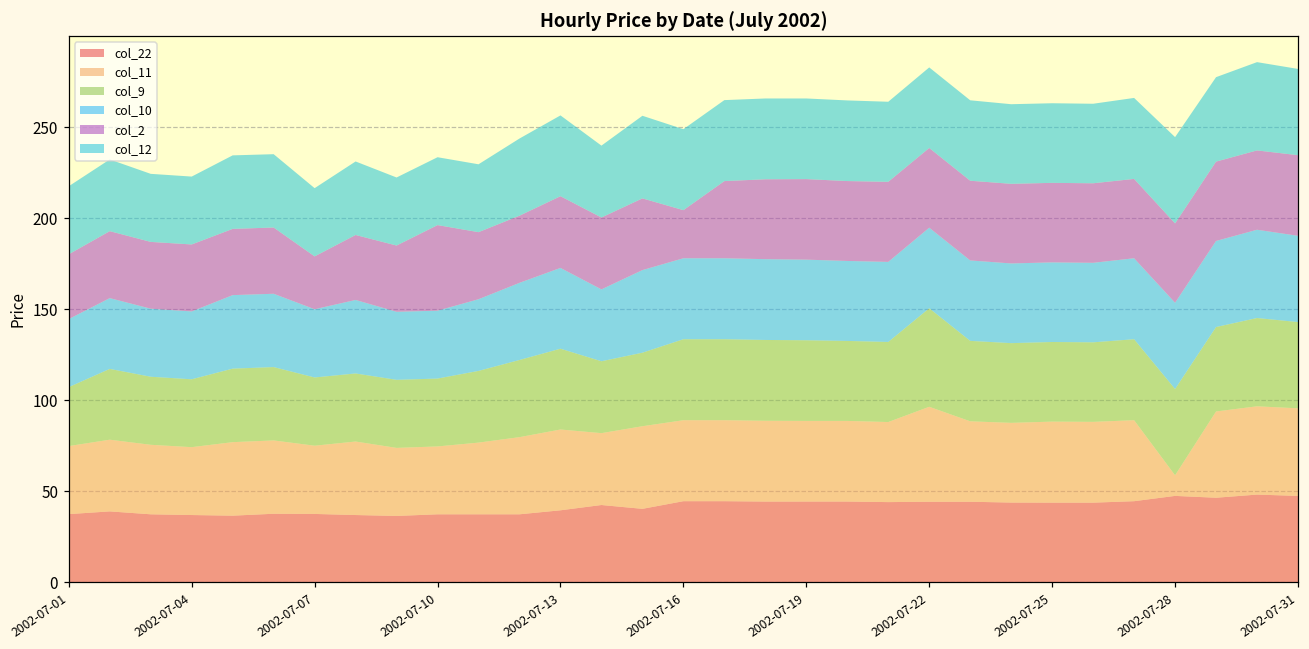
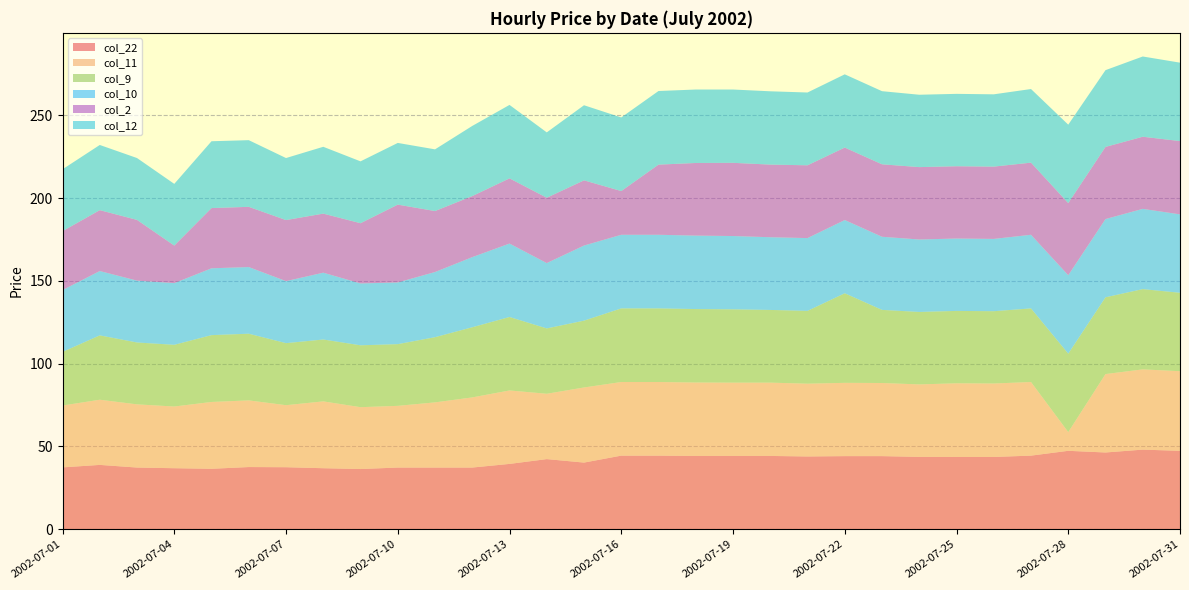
  {
    "col_22": {
      "2002-07-01": 37,
      "2002-07-04": 37,
      "2002-07-07": 37,
      "2002-07-10": 37,
      "2002-07-13": 39,
      "2002-07-16": 44,
      "2002-07-19": 44,
      "2002-07-22": 44,
      "2002-07-25": 44,
      "2002-07-28": 47,
      "2002-07-31": 47
    },
    "col_11": {
      "2002-07-01": 37,
      "2002-07-04": 37,
      "2002-07-07": 37,
      "2002-07-10": 37,
      "2002-07-13": 44,
      "2002-07-16": 44,
      "2002-07-19": 44,
-     "2002-07-22": 52,
+     "2002-07-22": 44,
      "2002-07-25": 45,
      "2002-07-28": 11,
      "2002-07-31": 48
    },
    "col_9": {
      "2002-07-01": 32,
      "2002-07-04": 37,
      "2002-07-07": 37,
      "2002-07-10": 37,
      "2002-07-13": 44,
      "2002-07-16": 44,
      "2002-07-19": 44,
      "2002-07-22": 54,
      "2002-07-25": 44,
      "2002-07-28": 47,
      "2002-07-31": 47
    },
    "col_2": {
      "2002-07-01": 36,
-     "2002-07-04": 37,
-     "2002-07-07": 29,
+     "2002-07-04": 23,
+     "2002-07-07": 37,
      "2002-07-10": 47,
      "2002-07-13": 39,
      "2002-07-16": 26,
      "2002-07-19": 44,
      "2002-07-22": 44,
      "2002-07-25": 44,
      "2002-07-28": 44,
      "2002-07-31": 44
    }
  }
